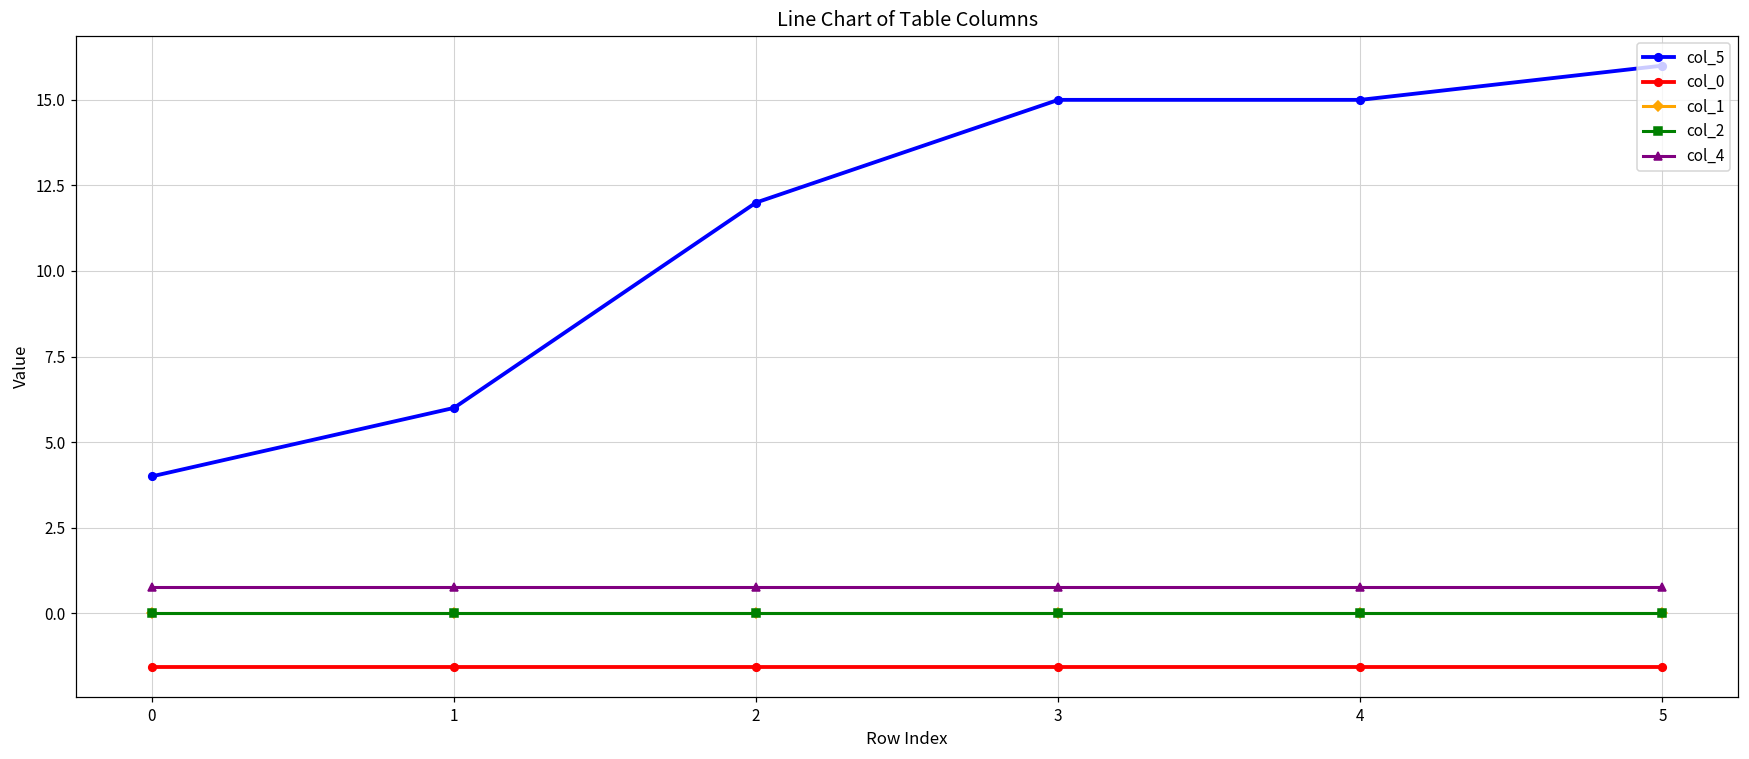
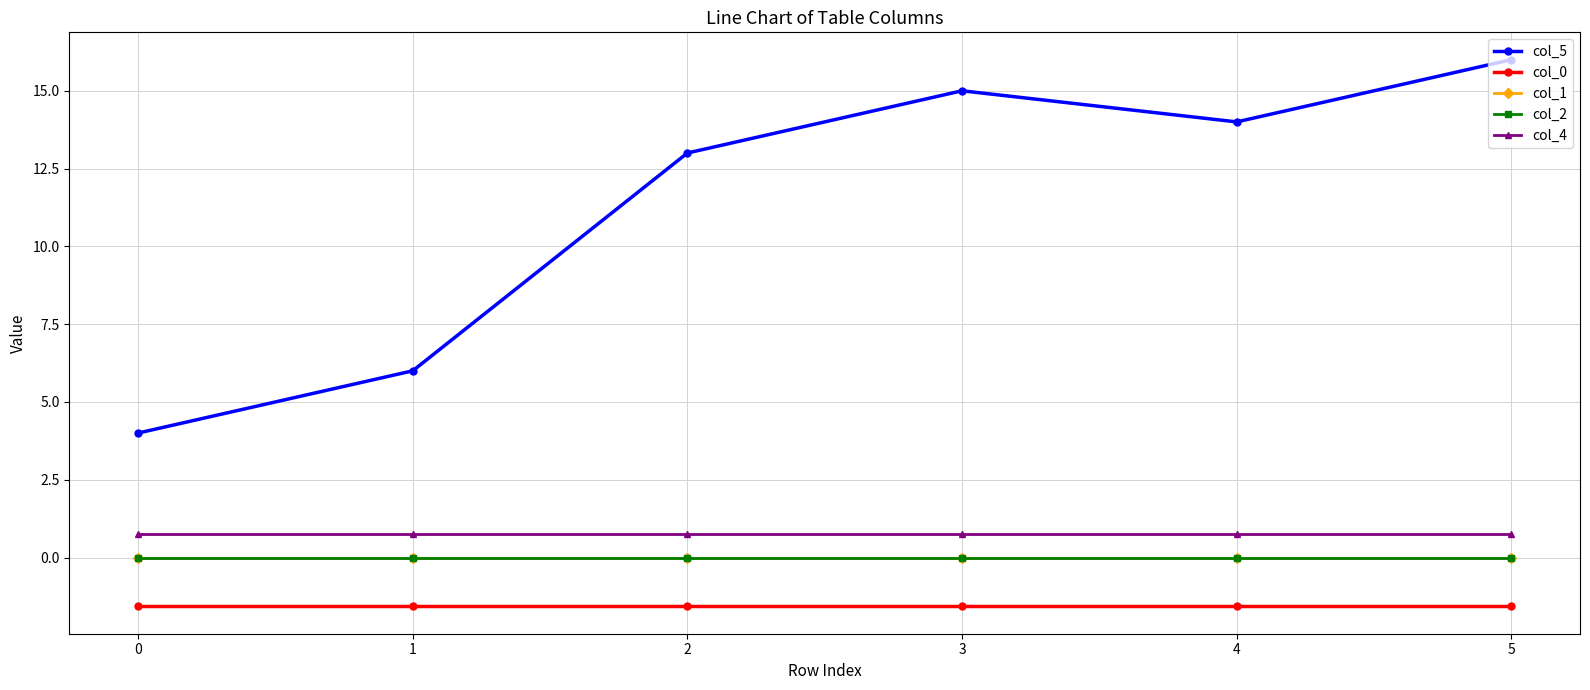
  {
    "col_5": {
      "0": 4,
      "1": 6,
-     "2": 12,
+     "2": 13,
      "3": 15,
-     "4": 15
+     "4": 14
    },
    "col_0": {
      "0": -1.6,
      "1": -1.6,
      "2": -1.6,
      "3": -1.6,
      "4": -1.6,
      "5": -1.6
    },
    "col_2": {
      "0": 0,
      "1": 0,
      "2": 0,
      "3": 0,
      "4": 0,
      "5": 0
    },
    "col_4": {
      "0": 0.8,
      "1": 0.8,
      "2": 0.8,
      "3": 0.8,
      "4": 0.8,
      "5": 0.8
    }
  }
